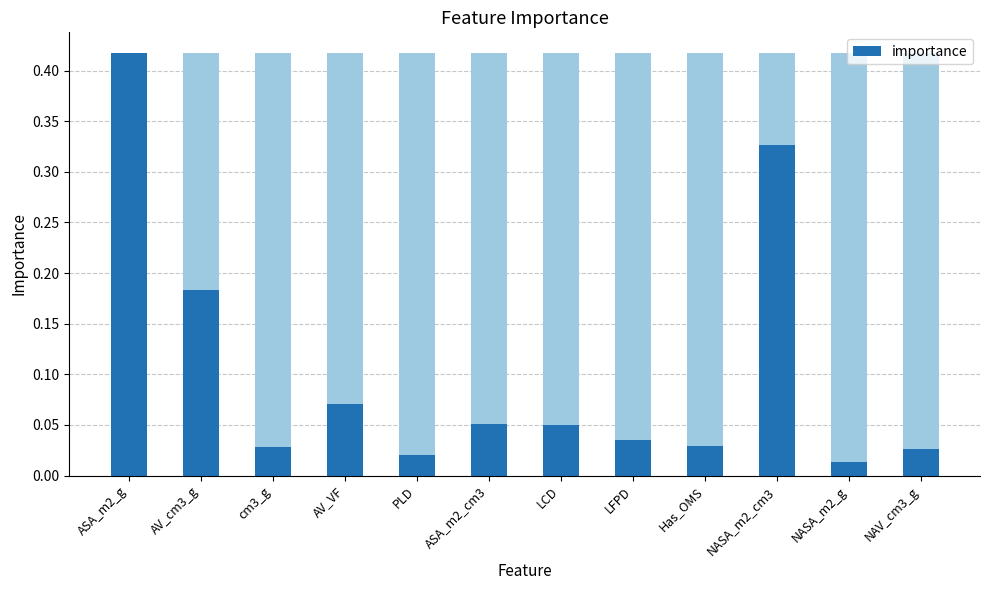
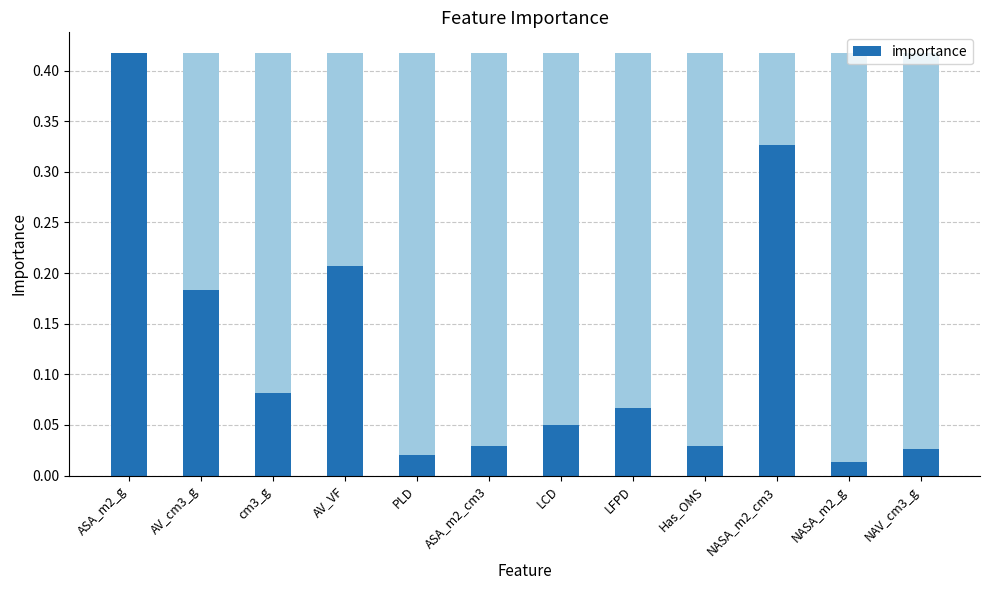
  {
    "importance": {
      "ASA_m2_g": 0.417,
-     "cm3_g": 0.029,
-     "AV_VF": 0.071,
-     "ASA_m2_cm3": 0.051,
-     "LFPD": 0.035
+     "cm3_g": 0.081,
+     "AV_VF": 0.207,
+     "ASA_m2_cm3": 0.030,
+     "LFPD": 0.066
    }
  }
